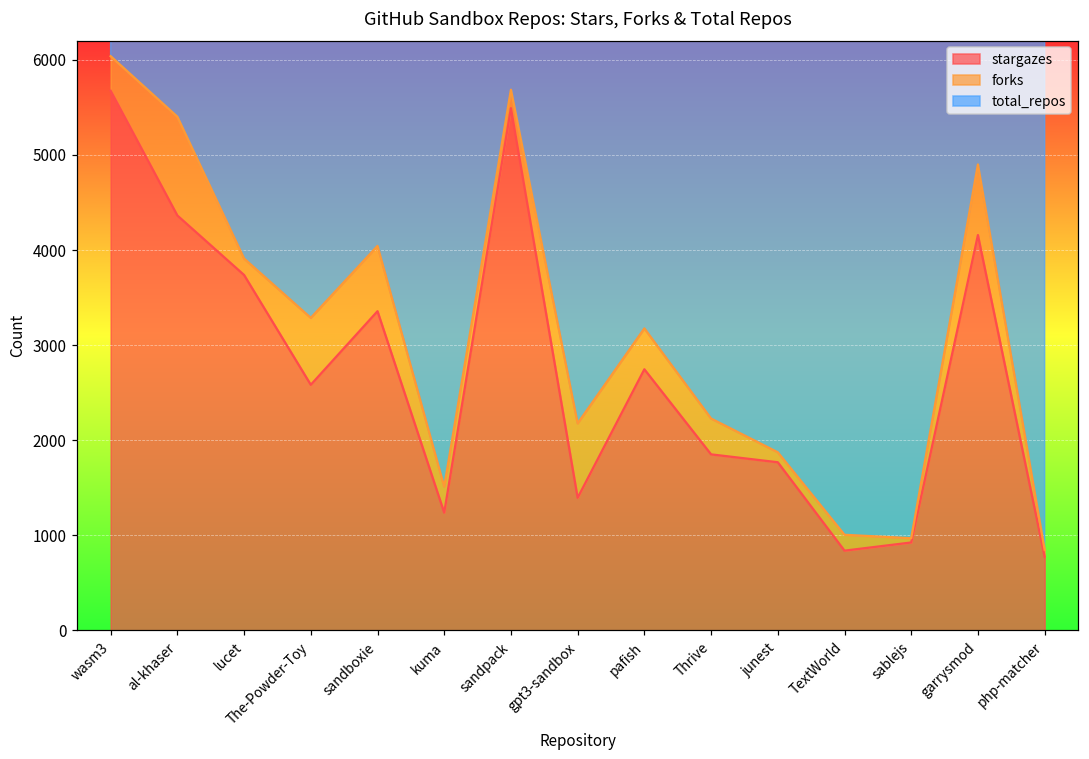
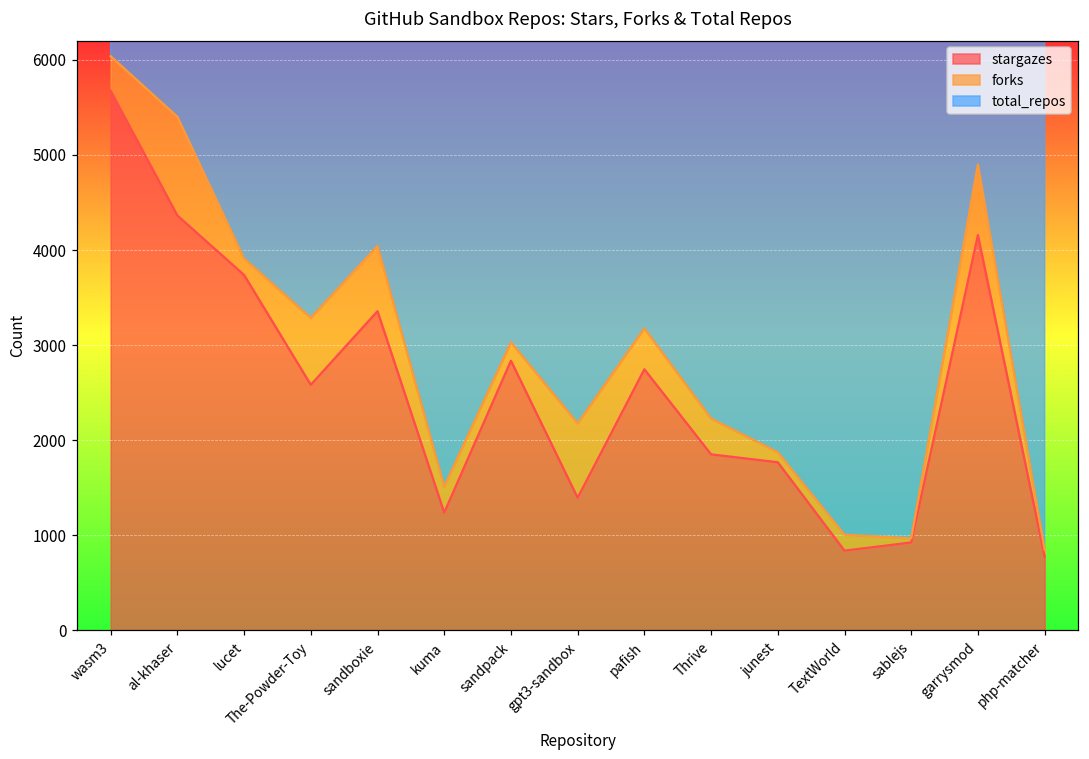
  {
    "stargazes": {
      "wasm3": 5700,
      "al-khaser": 4400,
      "lucet": 3700,
      "The-Powder-Toy": 2600,
      "sandboxie": 3400,
      "kuma": 1200,
-     "sandpack": 5500,
+     "sandpack": 2800,
      "gpt3-sandbox": 1400,
      "pafish": 2700,
      "Thrive": 1900,
      "junest": 1800,
      "TextWorld": 800,
      "sablejs": 900,
      "garrysmod": 4200,
      "php-matcher": 800
    },
    "forks": {
      "wasm3": 400,
      "al-khaser": 1000,
      "lucet": 200,
      "The-Powder-Toy": 700,
      "sandboxie": 700,
      "kuma": 300,
      "sandpack": 200,
      "gpt3-sandbox": 800,
      "pafish": 400,
      "Thrive": 400,
      "junest": 100,
      "TextWorld": 200,
      "sablejs": 0,
      "garrysmod": 700,
      "php-matcher": 100
    }
  }
